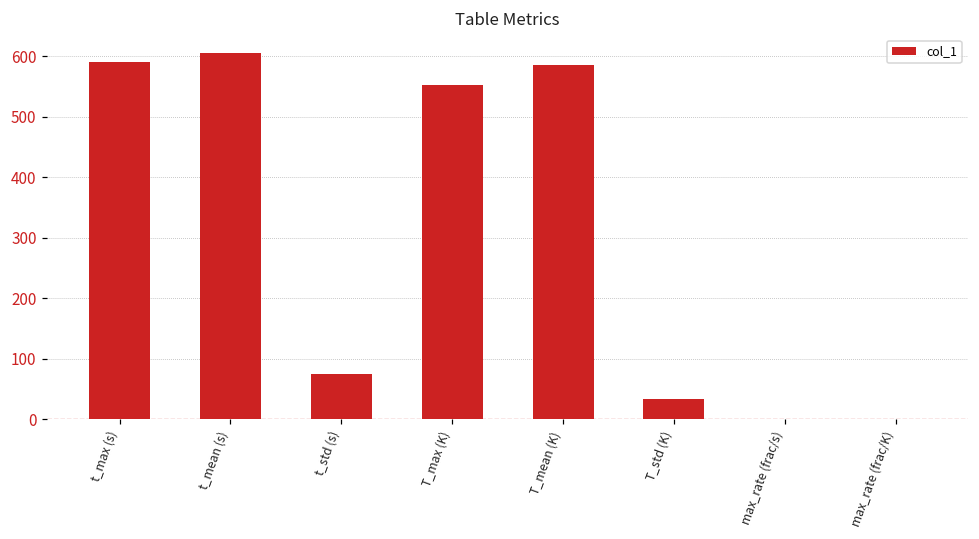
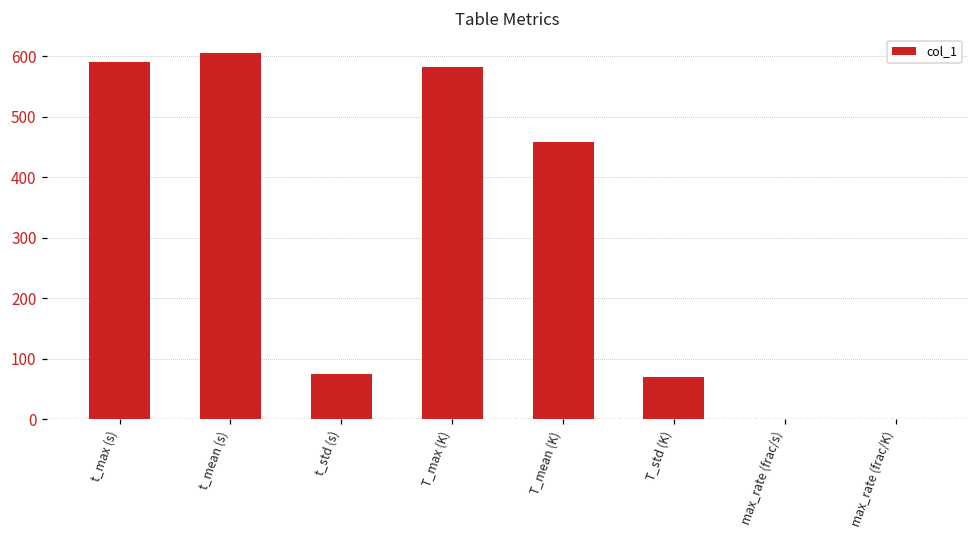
  {
    "t_max (s)": 590,
    "t_mean (s)": 610,
    "t_std (s)": 70,
-   "T_max (K)": 550,
-   "T_mean (K)": 590,
-   "T_std (K)": 30
+   "T_max (K)": 580,
+   "T_mean (K)": 460,
+   "T_std (K)": 70
  }
